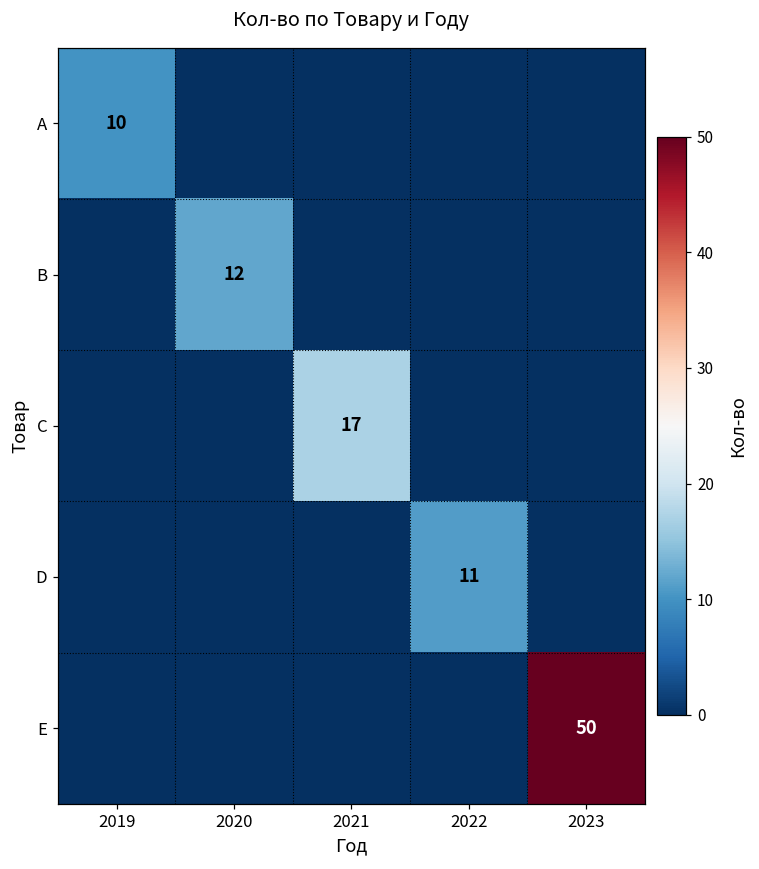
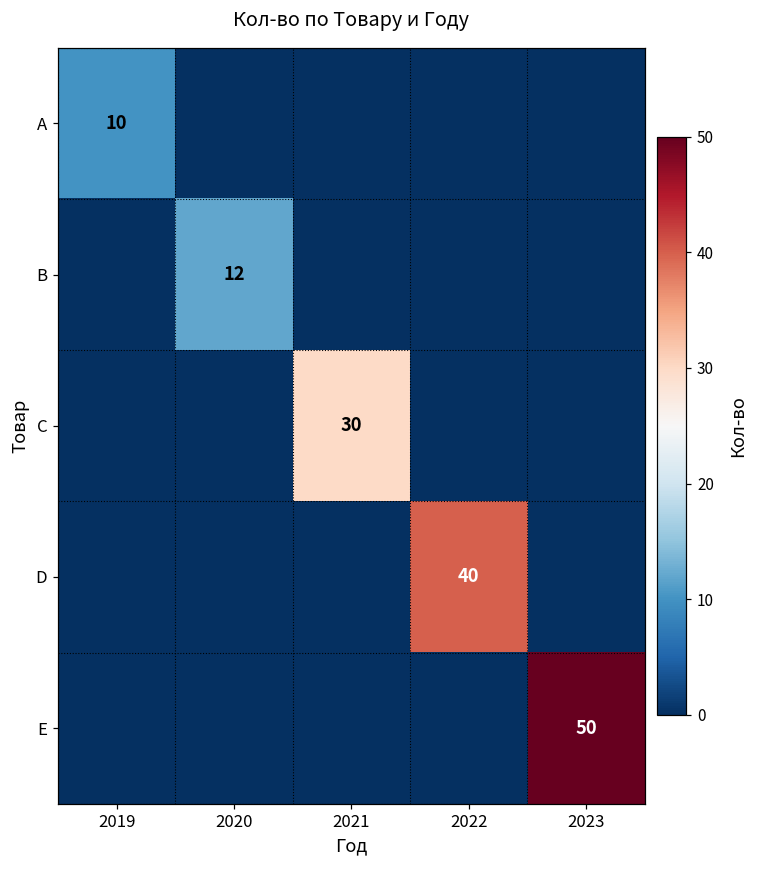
  {
    "A": {
      "2019": 10
    },
    "B": {
      "2020": 12
    },
    "C": {
-     "2021": 17
+     "2021": 30
    },
    "D": {
-     "2022": 11
+     "2022": 40
    },
    "E": {
      "2023": 50
    }
  }
